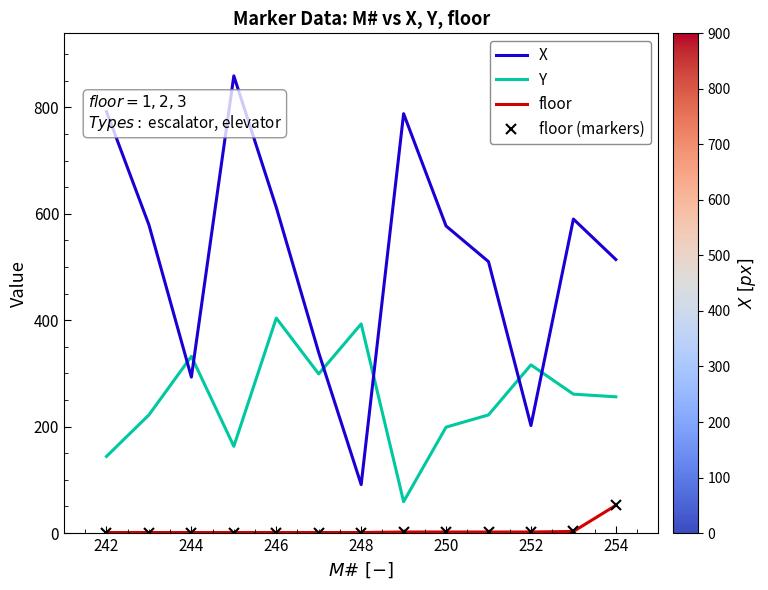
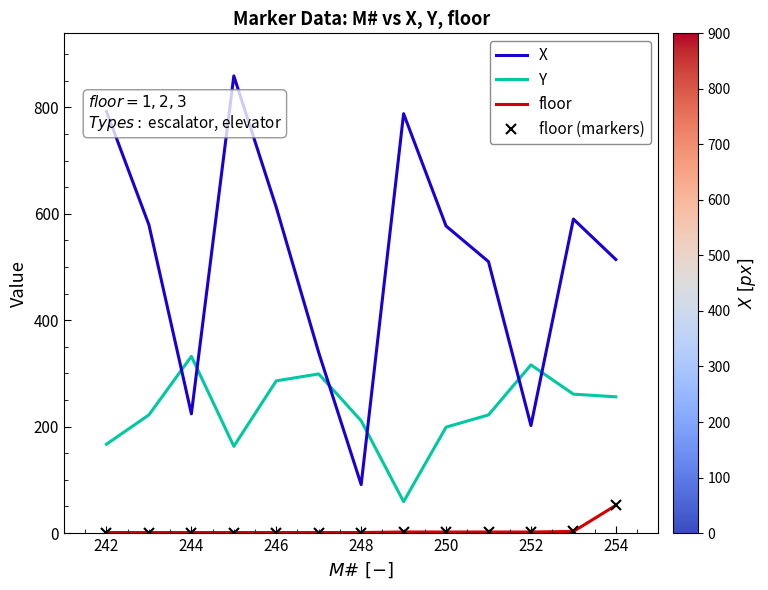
  {
    "X": {
-     "244": 290,
+     "244": 220,
      "246": 610,
      "248": 90,
      "250": 580,
      "252": 200,
      "254": 510
    },
    "Y": {
-     "242": 140,
+     "242": 170,
      "244": 330,
-     "246": 400,
-     "248": 390,
+     "246": 290,
+     "248": 210,
      "250": 200,
      "252": 320,
      "254": 260
    },
    "floor (markers)": {
      "242": 0,
      "244": 0,
      "246": 0,
      "248": 0,
      "250": 0,
      "252": 0,
      "254": 50
    }
  }
